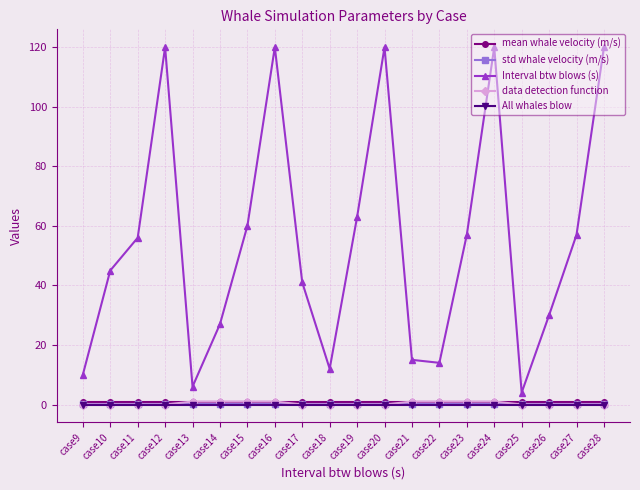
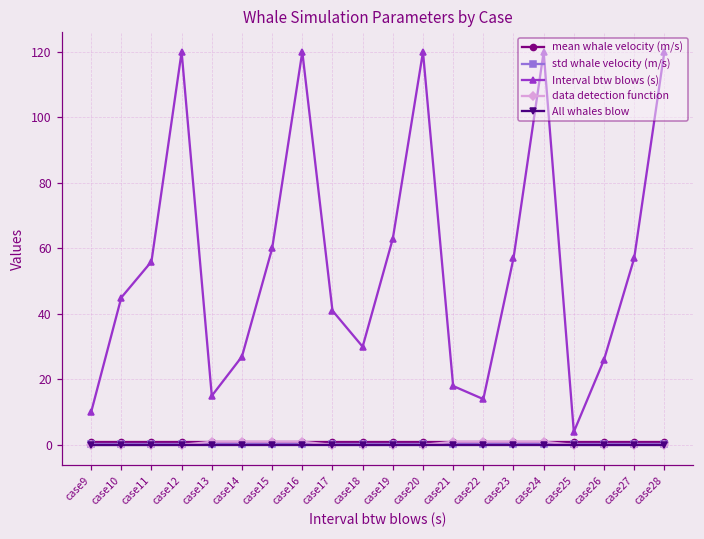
  {
    "Interval btw blows (s)": {
      "case9": 10,
      "case10": 45,
      "case11": 56,
      "case12": 120,
-     "case13": 6,
+     "case13": 15,
      "case14": 27,
      "case15": 60,
      "case16": 120,
      "case17": 41,
-     "case18": 12,
+     "case18": 30,
      "case19": 63,
      "case20": 120,
-     "case21": 15,
+     "case21": 18,
      "case22": 14,
      "case23": 57,
      "case25": 4,
-     "case26": 30,
+     "case26": 26,
      "case27": 57
    }
  }
